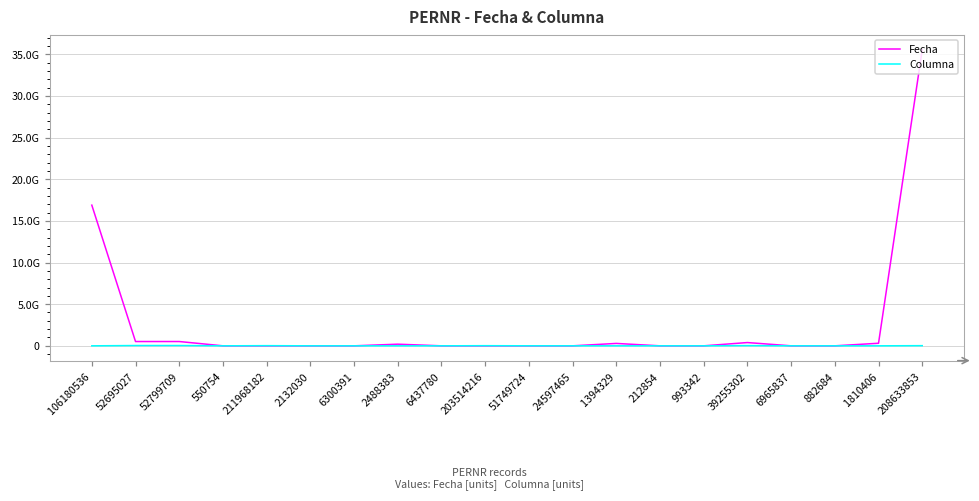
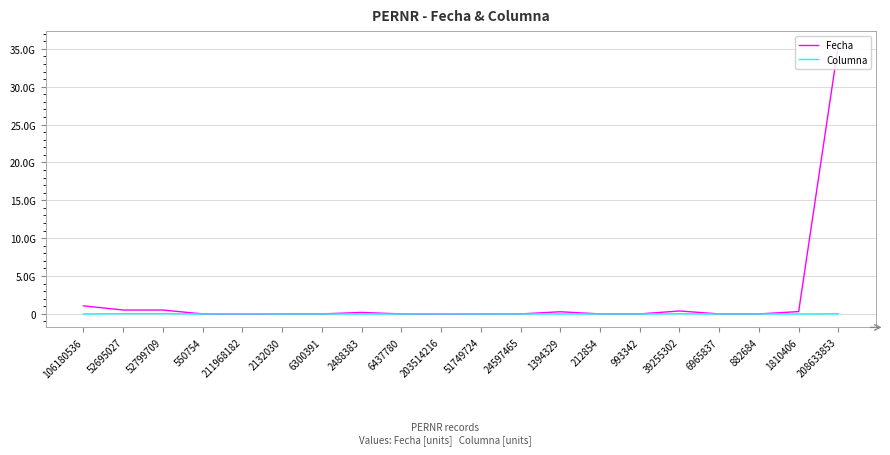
  {
    "Fecha": {
-     "106180536": 17000000000,
+     "106180536": 1000000000,
      "52695027": 1000000000,
      "52799709": 1000000000,
      "39255302": 0
    },
    "Columna": {
      "106180536": 0,
      "52695027": 0,
      "52799709": 0,
      "39255302": 0,
      "208633853": 0
    }
  }
